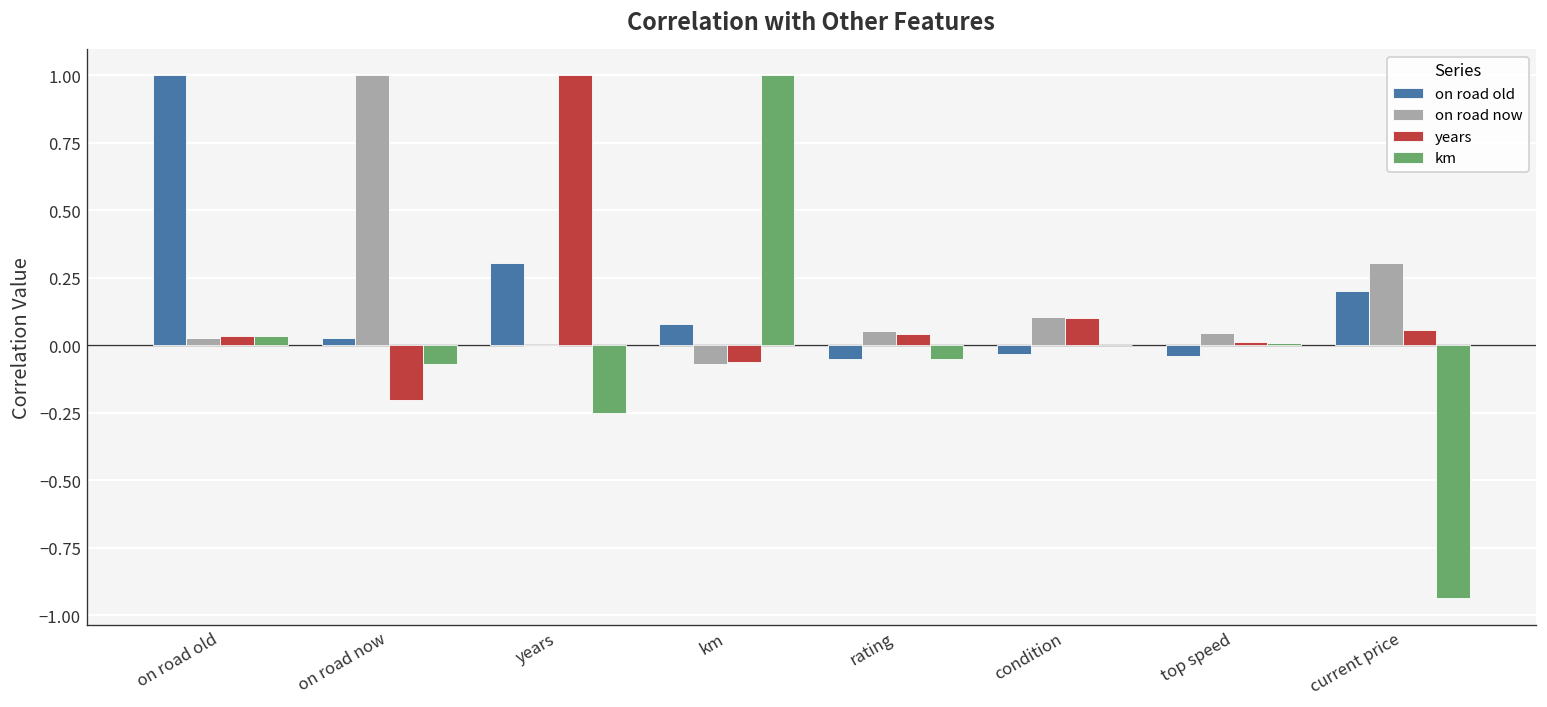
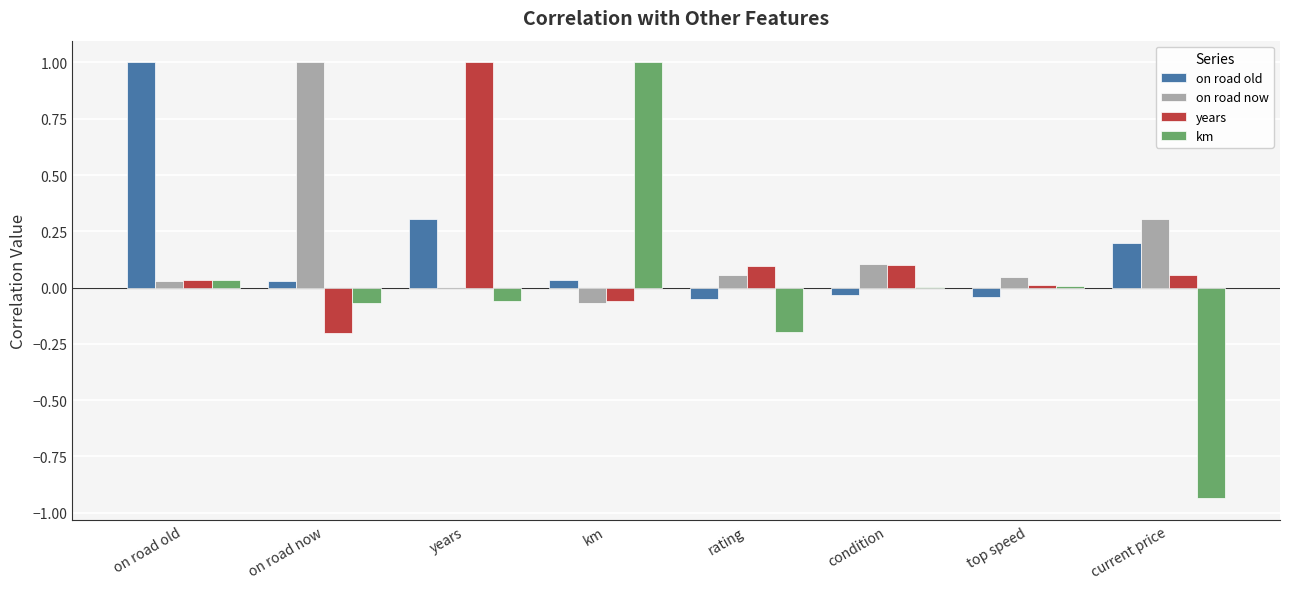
  {
    "on road old": {
      "on road old": 1.00,
      "on road now": 0.03,
      "years": 0.31,
-     "km": 0.08,
+     "km": 0.03,
      "rating": -0.05,
      "condition": -0.03,
      "top speed": -0.04,
      "current price": 0.20
    },
    "on road now": {
      "on road old": 0.03,
      "on road now": 1.00,
      "km": -0.07,
      "rating": 0.05,
      "condition": 0.10,
      "top speed": 0.05,
      "current price": 0.30
    },
    "years": {
      "on road old": 0.03,
      "on road now": -0.20,
      "years": 1.00,
      "km": -0.06,
-     "rating": 0.04,
+     "rating": 0.10,
      "condition": 0.10,
      "top speed": 0.01,
      "current price": 0.06
    },
    "km": {
      "on road old": 0.03,
      "on road now": -0.07,
-     "years": -0.25,
+     "years": -0.06,
      "km": 1.00,
-     "rating": -0.05,
+     "rating": -0.20,
      "current price": -0.94
    }
  }
